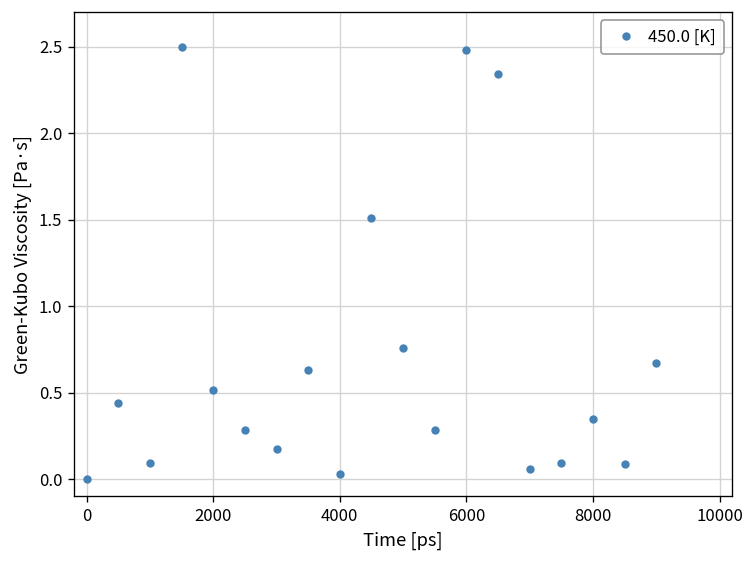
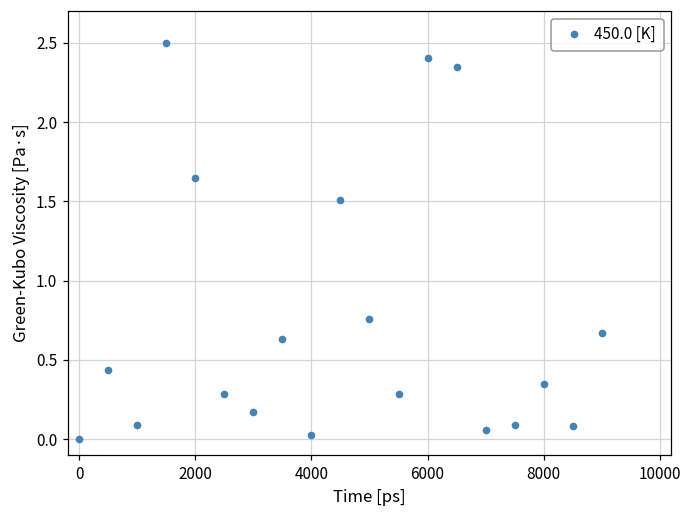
  {
    "0": 0.00,
-   "2000": 0.52,
+   "2000": 1.65,
    "4000": 0.03,
-   "6000": 2.48,
+   "6000": 2.40,
    "8000": 0.35
  }
